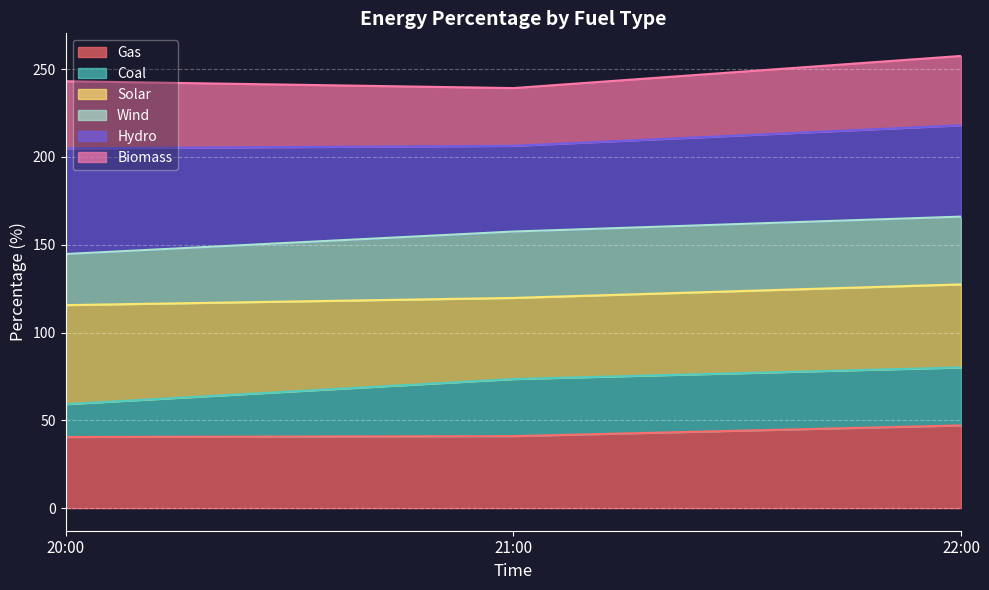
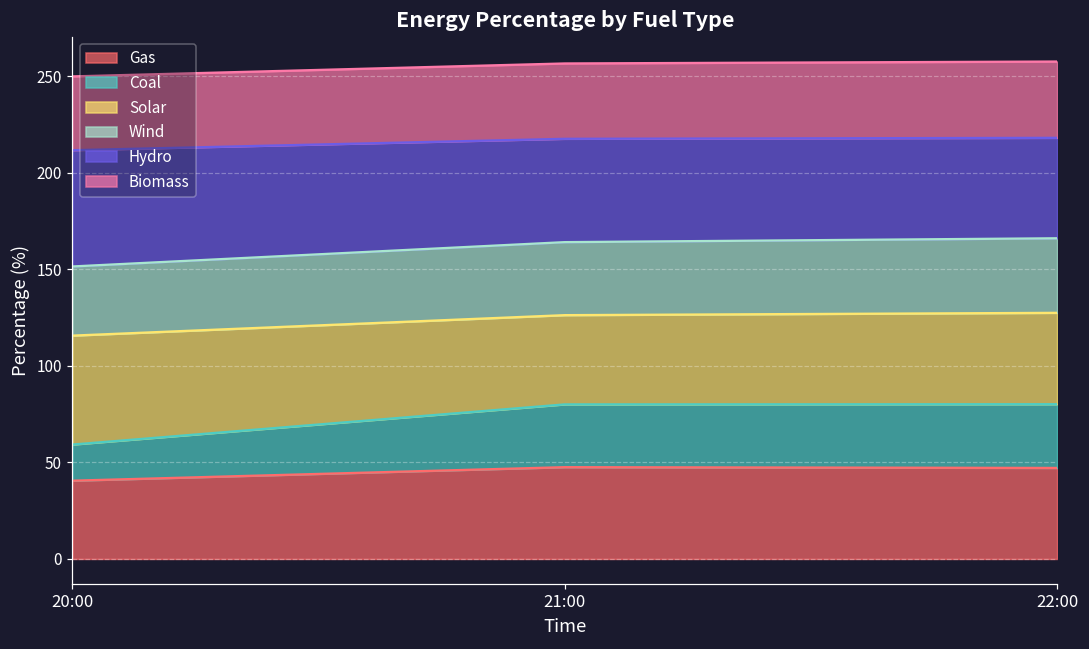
  {
    "Gas": {
      "20:00": 41,
-     "21:00": 41,
+     "21:00": 48,
      "22:00": 47
    },
    "Coal": {
      "20:00": 19,
      "21:00": 33,
      "22:00": 33
    },
    "Solar": {
      "20:00": 56,
      "21:00": 46,
      "22:00": 47
    },
    "Wind": {
-     "20:00": 29,
+     "20:00": 36,
      "21:00": 38,
      "22:00": 39
    },
    "Hydro": {
      "20:00": 60,
-     "21:00": 49,
+     "21:00": 54,
      "22:00": 52
    },
    "Biomass": {
      "20:00": 38,
-     "21:00": 33,
+     "21:00": 39,
      "22:00": 40
    }
  }
